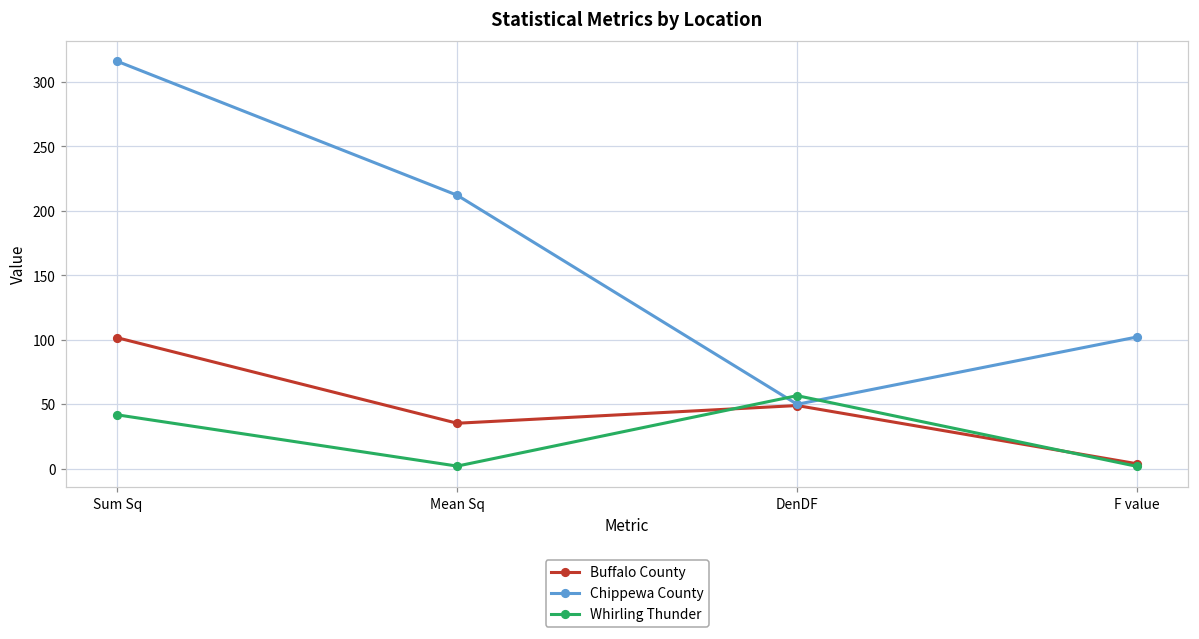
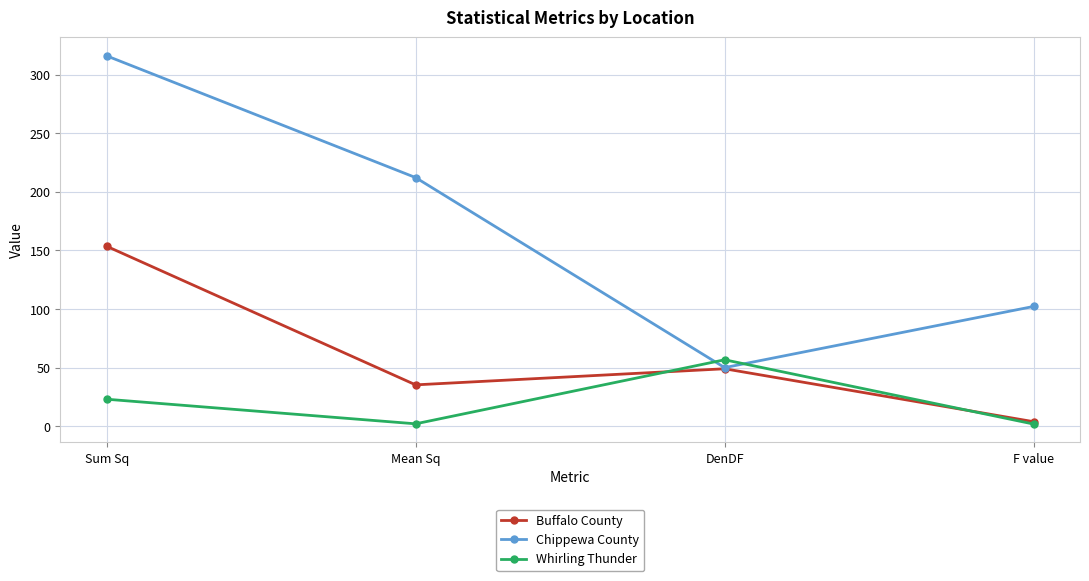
  {
    "Buffalo County": {
-     "Sum Sq": 102,
+     "Sum Sq": 154,
      "Mean Sq": 35
    },
    "Chippewa County": {
      "Sum Sq": 316,
      "Mean Sq": 212,
      "F value": 102
    },
    "Whirling Thunder": {
-     "Sum Sq": 42,
+     "Sum Sq": 23,
      "Mean Sq": 2,
      "DenDF": 57
    }
  }
